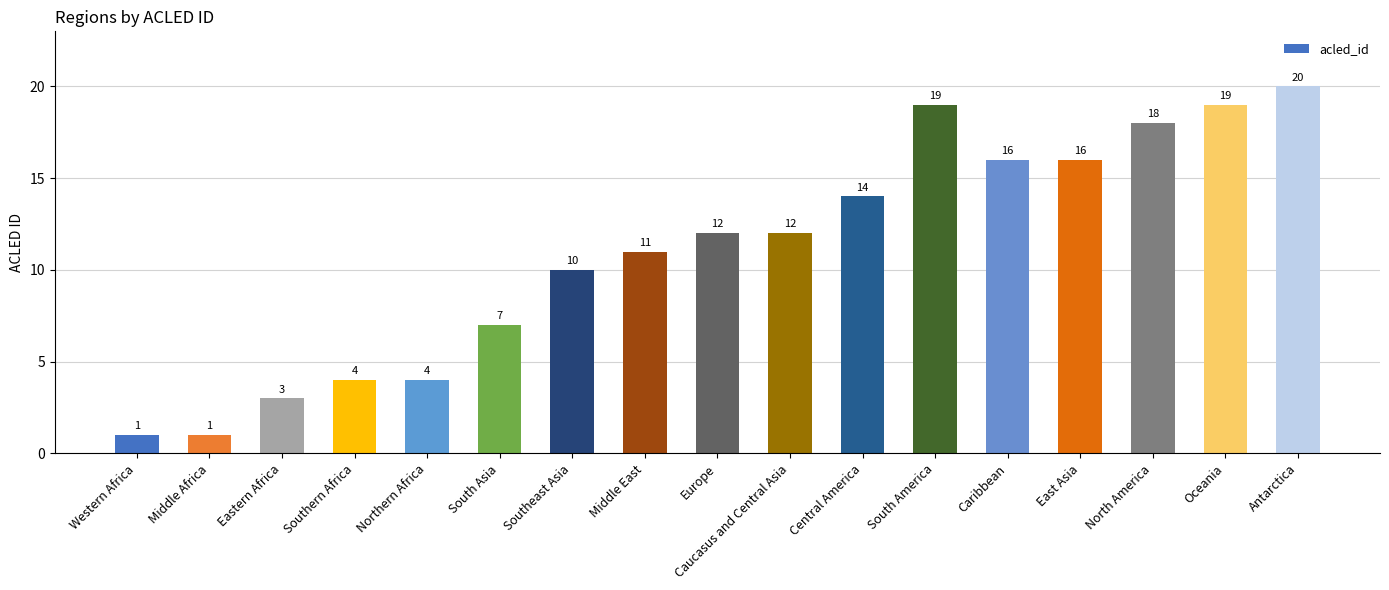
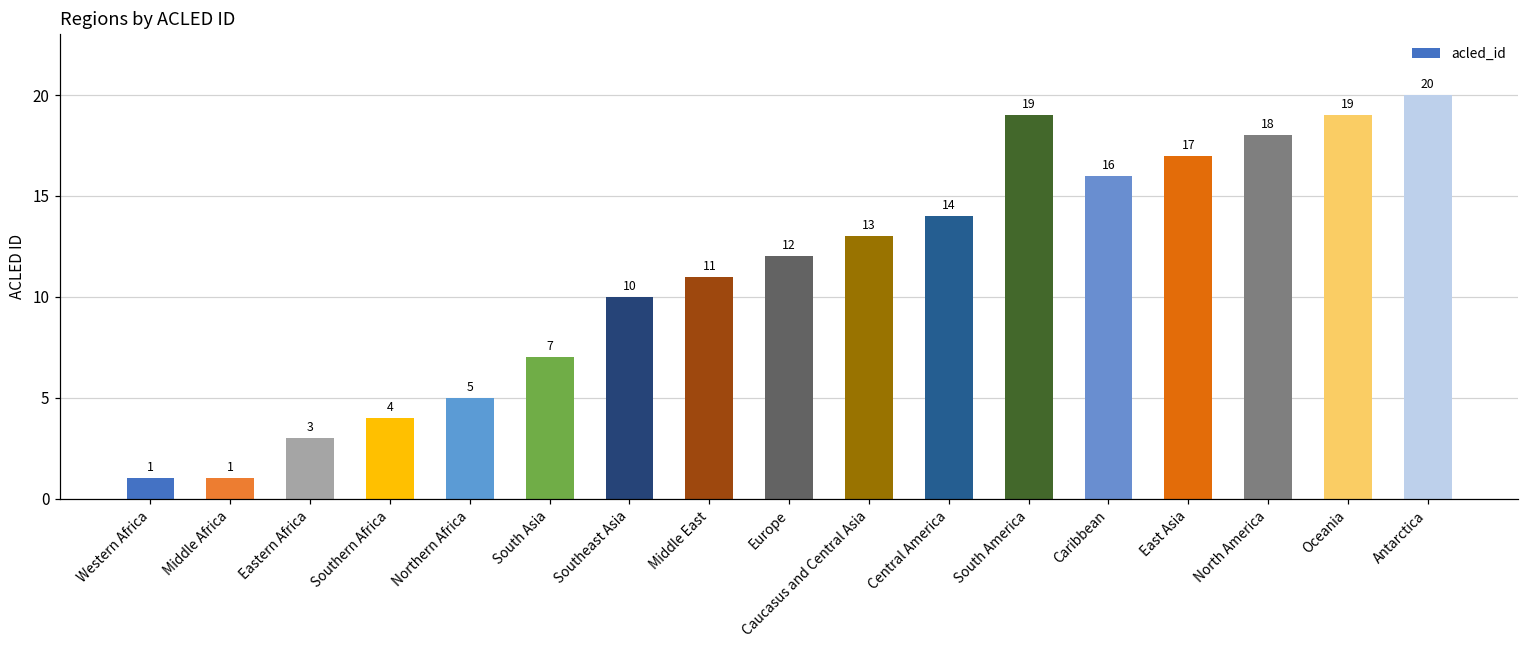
  {
    "Western Africa": 1,
    "Middle Africa": 1,
    "Eastern Africa": 3,
    "Southern Africa": 4,
-   "Northern Africa": 4,
+   "Northern Africa": 5,
    "South Asia": 7,
    "Southeast Asia": 10,
    "Middle East": 11,
    "Europe": 12,
-   "Caucasus and Central Asia": 12,
+   "Caucasus and Central Asia": 13,
    "Central America": 14,
    "South America": 19,
    "Caribbean": 16,
-   "East Asia": 16,
+   "East Asia": 17,
    "North America": 18,
    "Oceania": 19,
    "Antarctica": 20
  }
